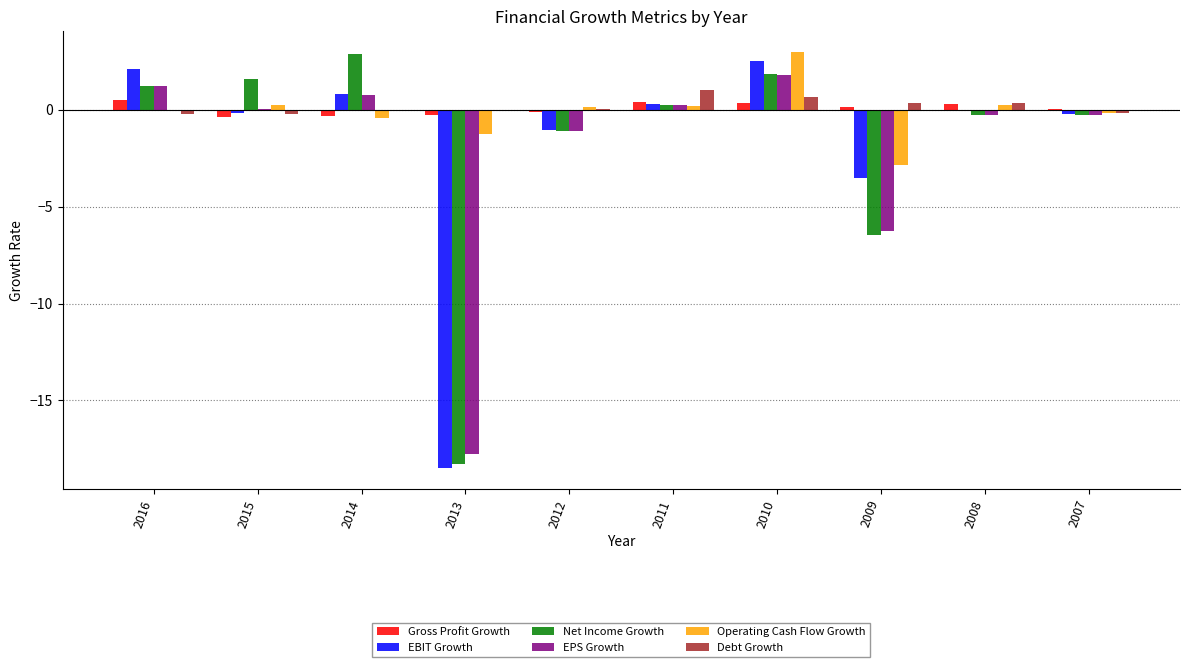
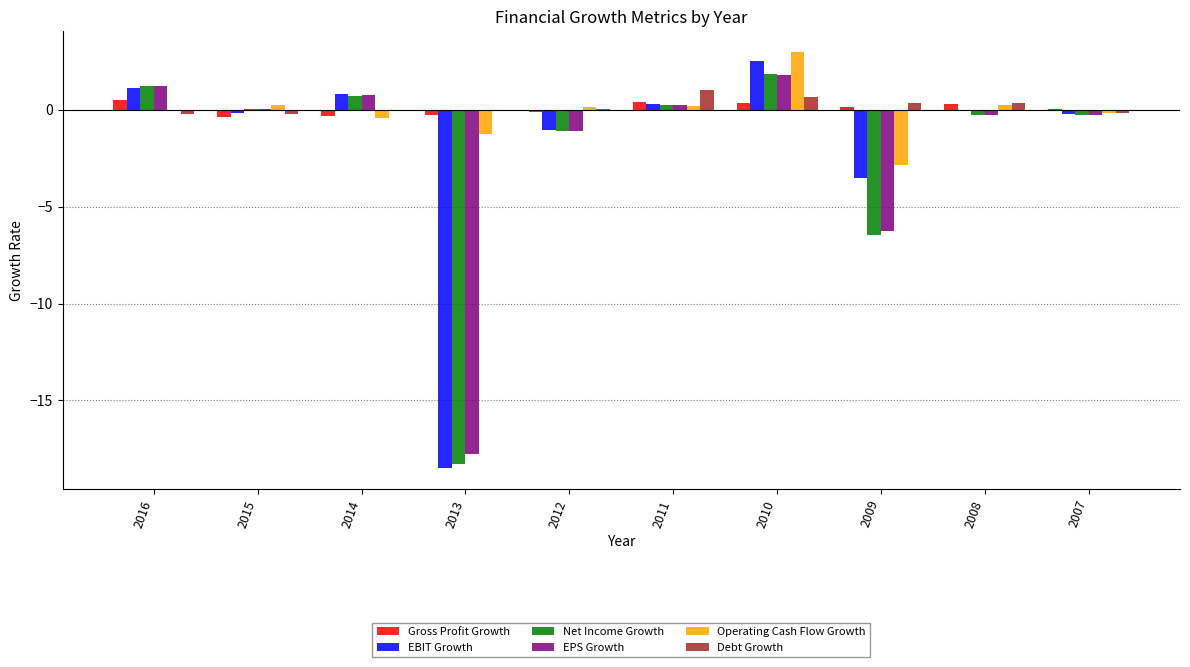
  {
    "Gross Profit Growth": {
      "2016": 0.5,
      "2015": -0.4,
      "2014": -0.3,
      "2013": -0.3,
      "2011": 0.4,
      "2010": 0.3,
      "2008": 0.3
    },
    "EBIT Growth": {
-     "2016": 2.1,
+     "2016": 1.1,
      "2015": -0.2,
      "2014": 0.8,
      "2013": -18.5,
      "2012": -1.1,
      "2011": 0.3,
      "2010": 2.5,
      "2009": -3.5,
      "2007": -0.2
    },
    "Net Income Growth": {
      "2016": 1.2,
-     "2015": 1.6,
-     "2014": 2.9,
+     "2015": 0.0,
+     "2014": 0.7,
      "2013": -18.3,
      "2012": -1.1,
      "2011": 0.3,
      "2010": 1.8,
      "2009": -6.4,
      "2008": -0.3,
      "2007": -0.3
    },
    "EPS Growth": {
      "2016": 1.2,
      "2014": 0.8,
      "2013": -17.8,
      "2012": -1.1,
      "2011": 0.2,
      "2010": 1.8,
      "2009": -6.3,
      "2008": -0.3,
      "2007": -0.3
    },
    "Operating Cash Flow Growth": {
      "2015": 0.2,
      "2014": -0.5,
      "2013": -1.3,
      "2011": 0.2,
      "2010": 3.0,
      "2009": -2.9,
      "2008": 0.3,
      "2007": -0.2
    },
    "Debt Growth": {
      "2016": -0.2,
      "2015": -0.2,
      "2011": 1.0,
      "2010": 0.7,
      "2009": 0.4,
      "2008": 0.3,
      "2007": -0.2
    }
  }
